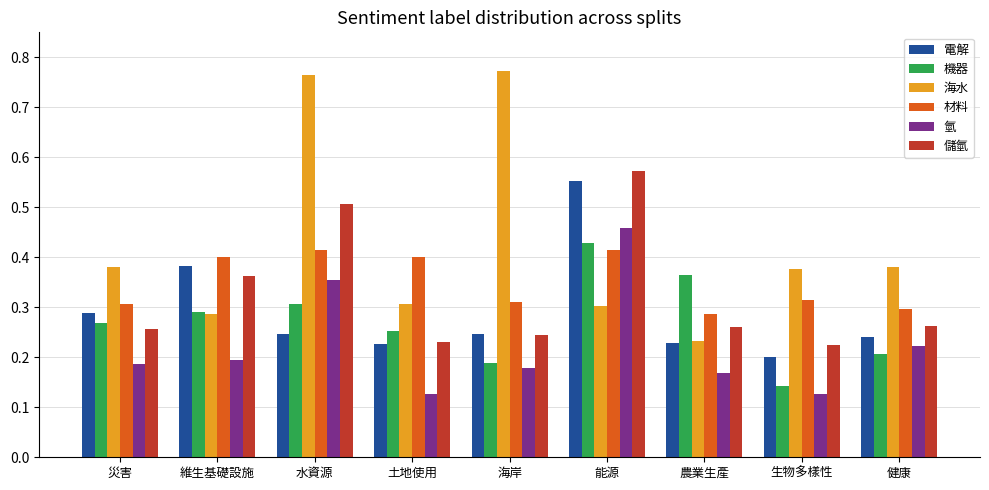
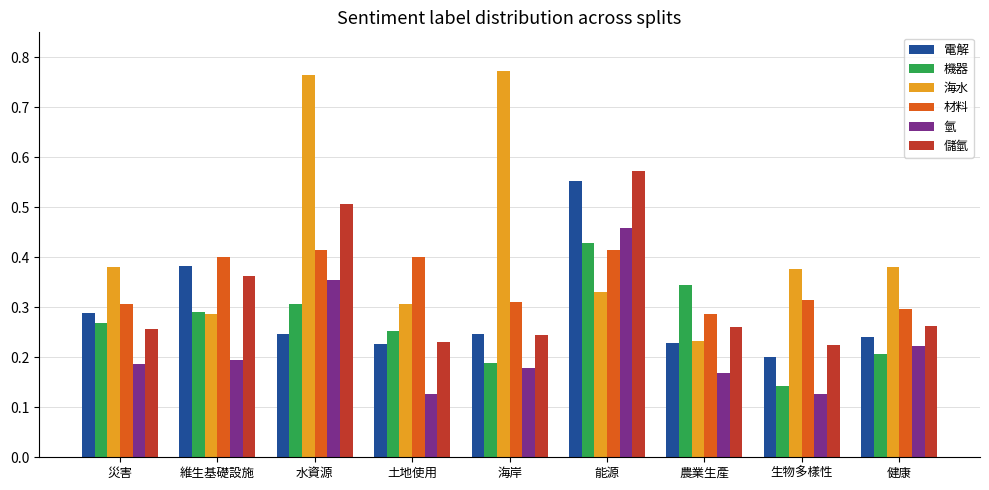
  {
    "電解": {
      "災害": 0.29,
      "維生基礎設施": 0.38,
      "水資源": 0.25,
      "土地使用": 0.23,
      "海岸": 0.25,
      "能源": 0.55,
      "農業生產": 0.23,
      "生物多樣性": 0.20,
      "健康": 0.24
    },
    "機器": {
      "災害": 0.27,
      "維生基礎設施": 0.29,
      "水資源": 0.31,
      "土地使用": 0.25,
      "海岸": 0.19,
      "能源": 0.43,
-     "農業生產": 0.36,
+     "農業生產": 0.34,
      "生物多樣性": 0.14,
      "健康": 0.21
    },
    "海水": {
      "災害": 0.38,
      "維生基礎設施": 0.29,
      "水資源": 0.76,
      "土地使用": 0.31,
      "海岸": 0.77,
-     "能源": 0.30,
+     "能源": 0.33,
      "農業生產": 0.23,
      "生物多樣性": 0.38,
      "健康": 0.38
    },
    "氫": {
      "災害": 0.19,
      "維生基礎設施": 0.19,
      "水資源": 0.35,
      "土地使用": 0.13,
      "海岸": 0.18,
      "能源": 0.46,
      "農業生產": 0.17,
      "生物多樣性": 0.13,
      "健康": 0.22
    }
  }
